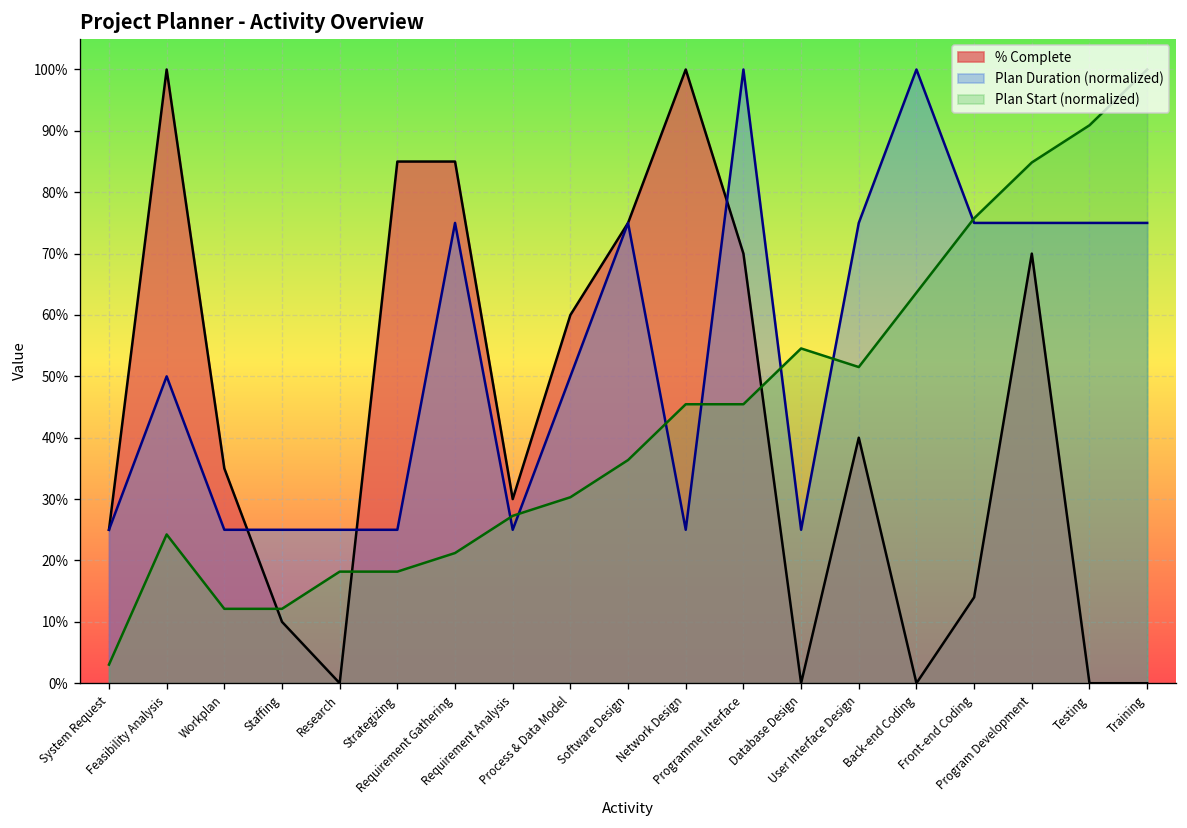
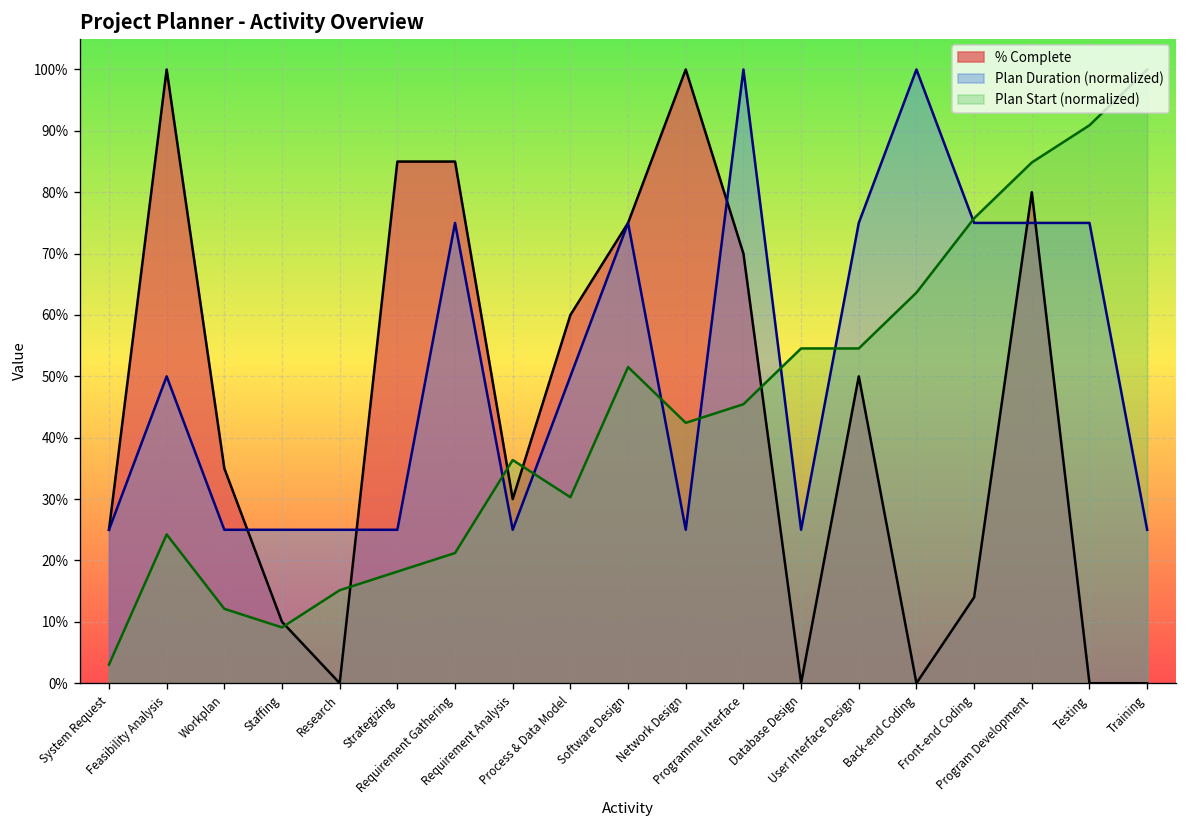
  {
    "% Complete": {
      "Feasibility Analysis": "100%",
      "Workplan": "35%",
      "Staffing": "10%",
      "Research": "0%",
      "Strategizing": "85%",
      "Requirement Gathering": "85%",
      "Requirement Analysis": "30%",
      "Process & Data Model": "60%",
      "Network Design": "100%",
      "Programme Interface": "70%",
      "Database Design": "0%",
-     "User Interface Design": "40%",
+     "User Interface Design": "50%",
      "Back-end Coding": "0%",
      "Front-end Coding": "14%",
-     "Program Development": "70%",
+     "Program Development": "80%",
      "Testing": "0%",
      "Training": "0%"
    },
    "Plan Duration (normalized)": {
      "Feasibility Analysis": "50%",
      "Workplan": "25%",
      "Staffing": "25%",
      "Research": "25%",
      "Strategizing": "25%",
      "Requirement Gathering": "75%",
      "Requirement Analysis": "25%",
      "Process & Data Model": "50%",
      "Network Design": "25%",
      "Programme Interface": "100%",
      "Database Design": "25%",
      "User Interface Design": "75%",
      "Back-end Coding": "100%",
      "Front-end Coding": "75%",
      "Program Development": "75%",
      "Testing": "75%",
-     "Training": "75%"
+     "Training": "25%"
    },
    "Plan Start (normalized)": {
      "System Request": "3%",
      "Feasibility Analysis": "24%",
      "Workplan": "12%",
-     "Staffing": "12%",
-     "Research": "18%",
+     "Staffing": "9%",
+     "Research": "15%",
      "Strategizing": "18%",
      "Requirement Gathering": "21%",
-     "Requirement Analysis": "27%",
+     "Requirement Analysis": "36%",
      "Process & Data Model": "30%",
-     "Software Design": "36%",
-     "Network Design": "45%",
+     "Software Design": "52%",
+     "Network Design": "42%",
      "Programme Interface": "45%",
      "Database Design": "55%",
-     "User Interface Design": "52%",
+     "User Interface Design": "55%",
      "Back-end Coding": "64%",
      "Front-end Coding": "76%",
      "Program Development": "85%",
      "Testing": "91%"
    }
  }
